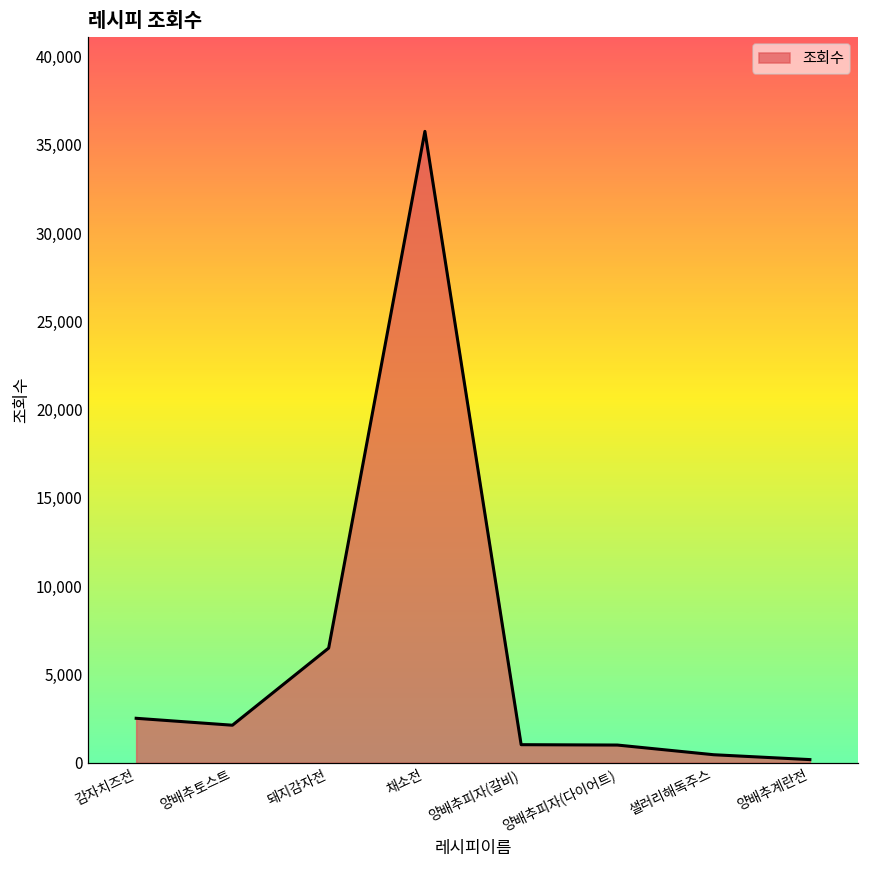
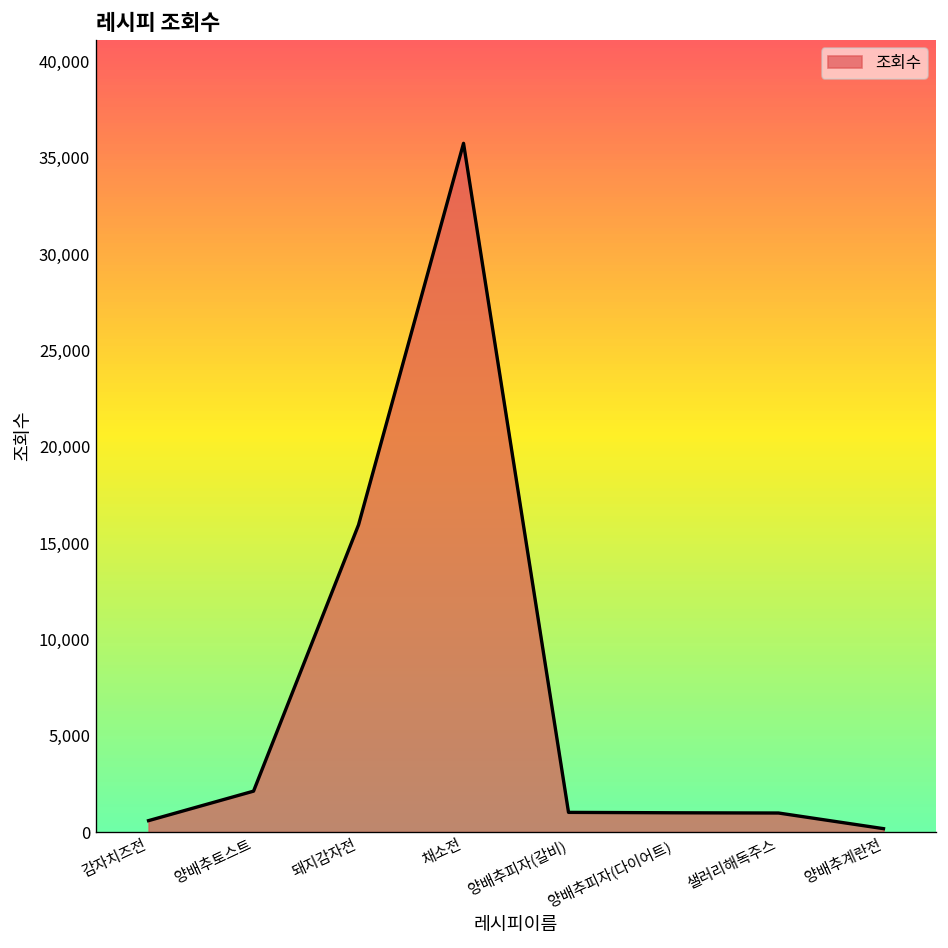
  {
-   "감자치즈전": "2,500",
+   "감자치즈전": "600",
    "양배추토스트": "2,100",
-   "돼지감자전": "6,500",
+   "돼지감자전": "16,000",
    "채소전": "35,800",
    "양배추피자(갈비)": "1,000",
    "양배추피자(다이어트)": "1,000",
-   "샐러리해독주스": "500",
+   "샐러리해독주스": "1,000",
    "양배추계란전": "200"
  }
